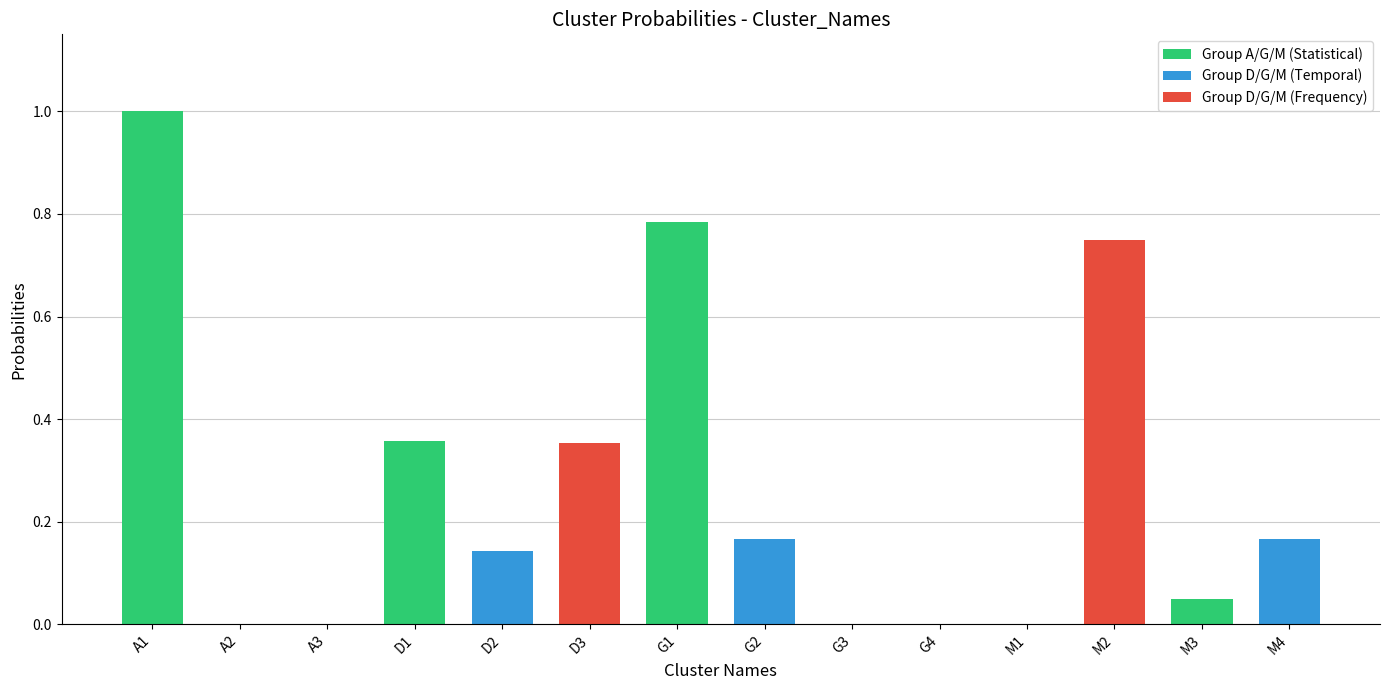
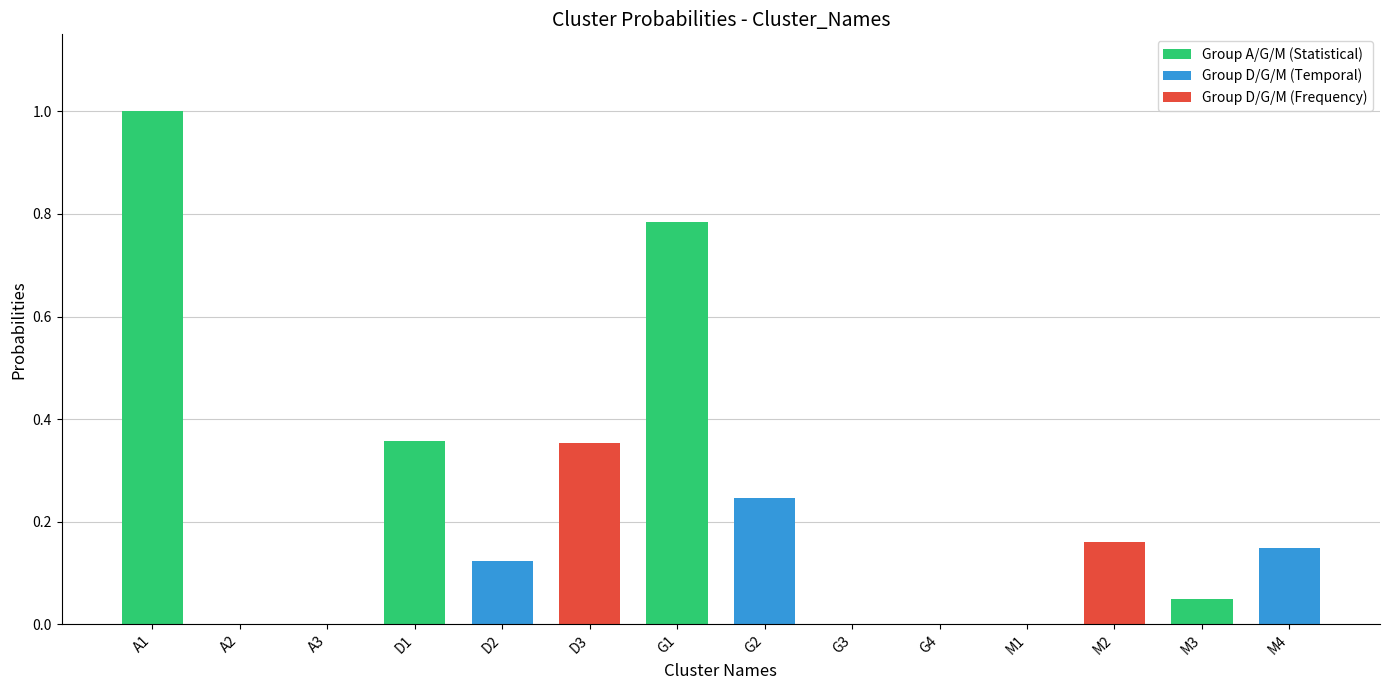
  {
    "A1": 1.00,
    "A2": 0.00,
    "A3": 0.00,
    "D1": 0.36,
-   "D2": 0.14,
+   "D2": 0.12,
    "D3": 0.35,
    "G1": 0.78,
-   "G2": 0.17,
+   "G2": 0.25,
    "G3": 0.00,
    "G4": 0.00,
    "M1": 0.00,
-   "M2": 0.75,
+   "M2": 0.16,
    "M3": 0.05,
-   "M4": 0.17
+   "M4": 0.15
  }
